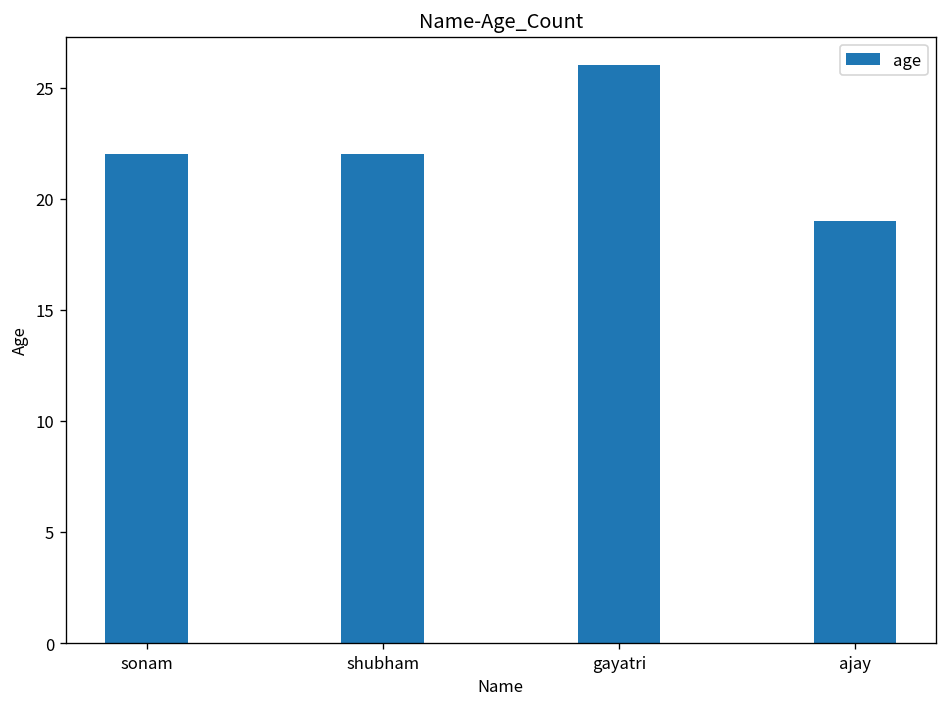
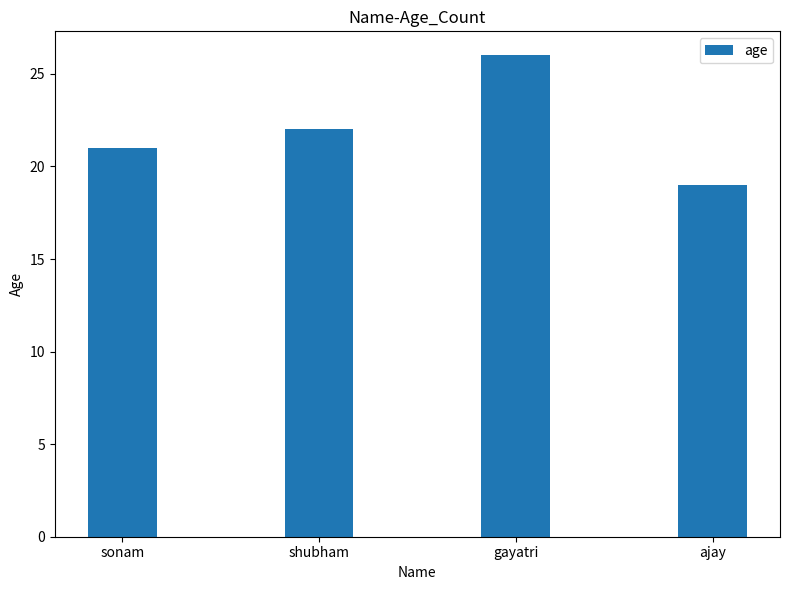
  {
-   "sonam": 22,
+   "sonam": 21,
    "shubham": 22,
    "gayatri": 26,
    "ajay": 19
  }
